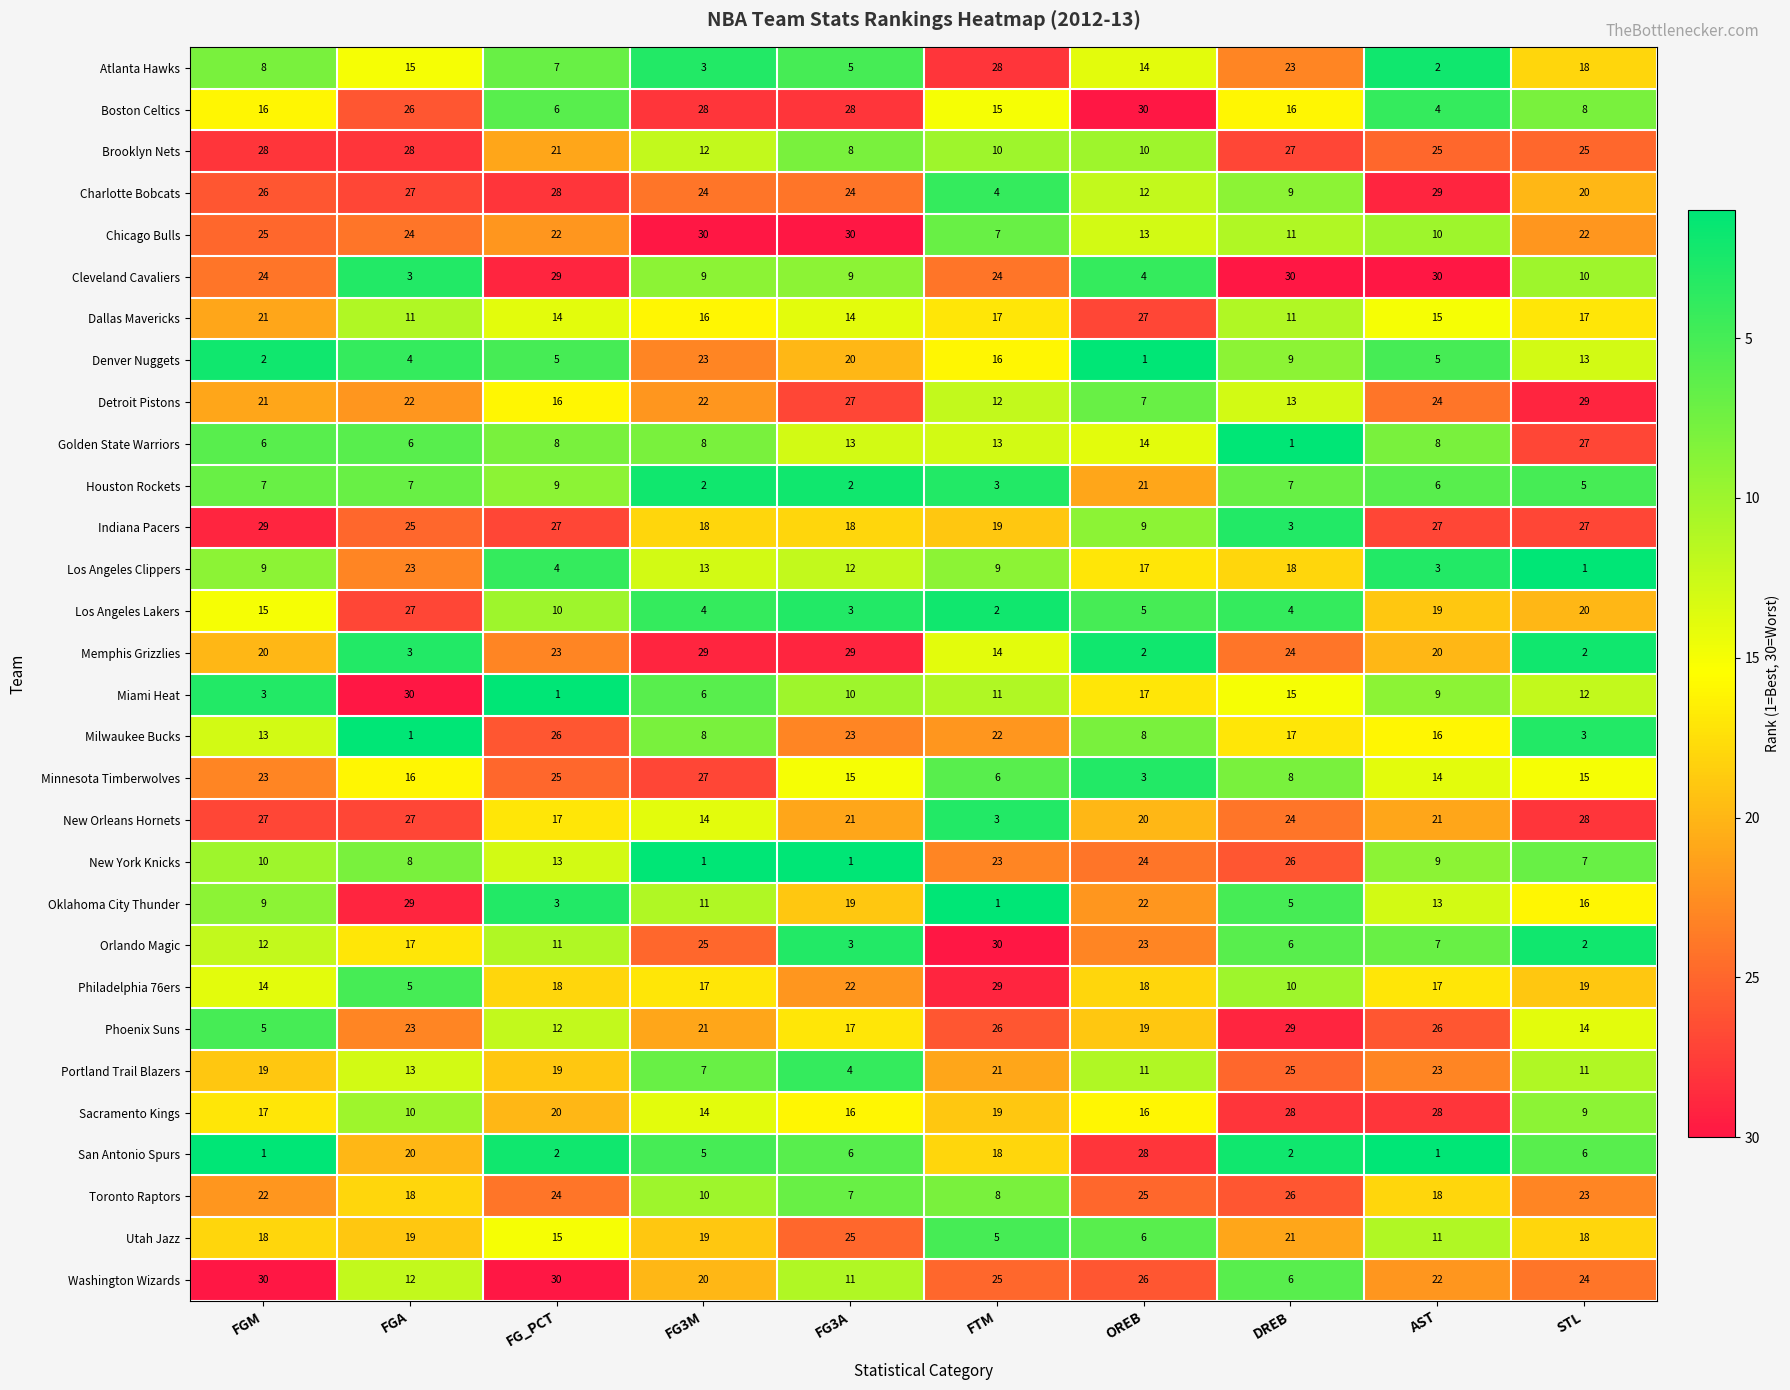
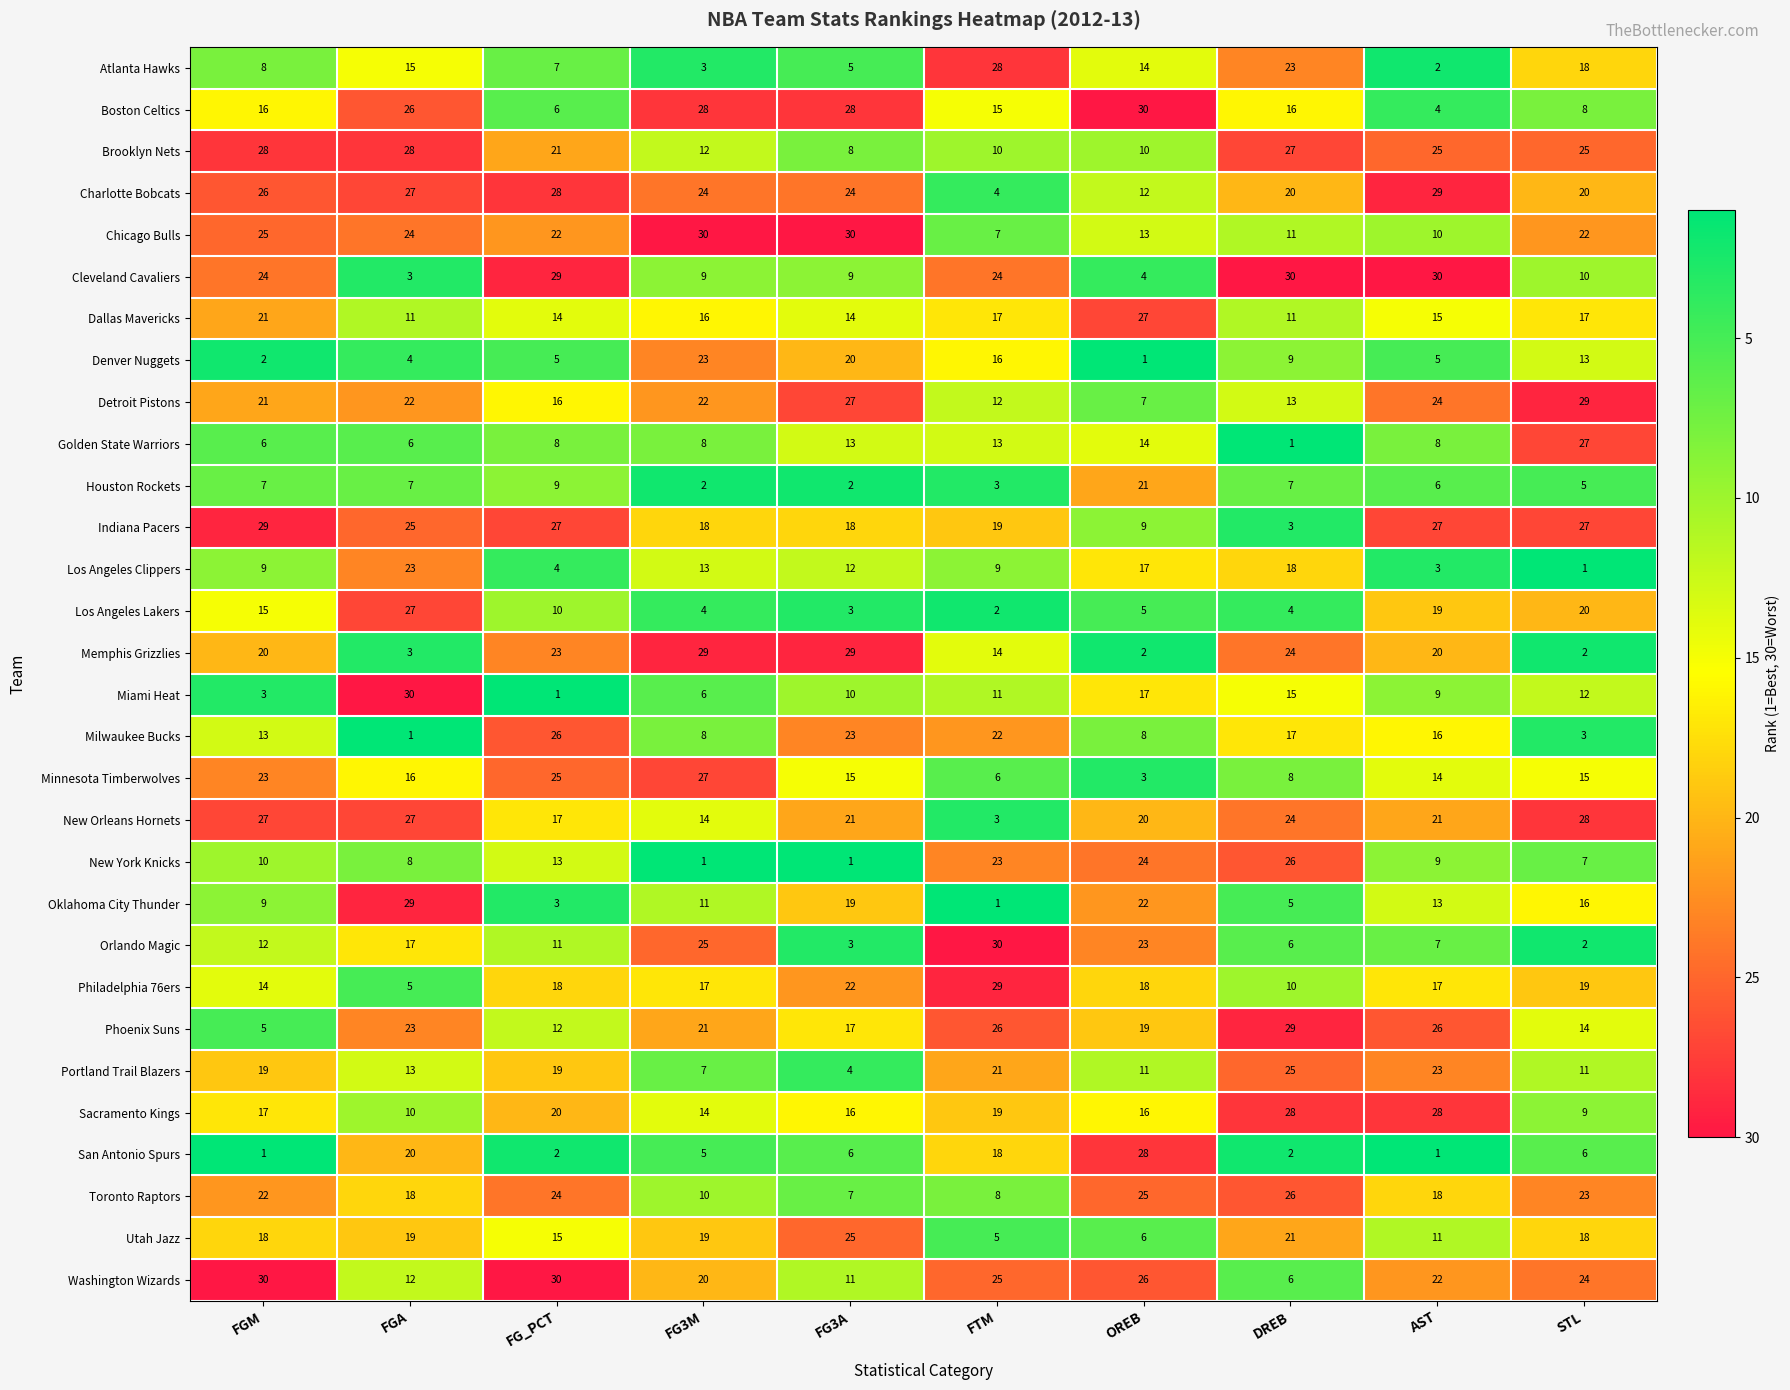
  {
    "Charlotte Bobcats": {
      "FGM": 26,
      "FGA": 27,
      "FG_PCT": 28,
      "FG3M": 24,
      "FG3A": 24,
      "FTM": 4,
      "OREB": 12,
-     "DREB": 9,
+     "DREB": 20,
      "AST": 29,
      "STL": 20
    }
  }
